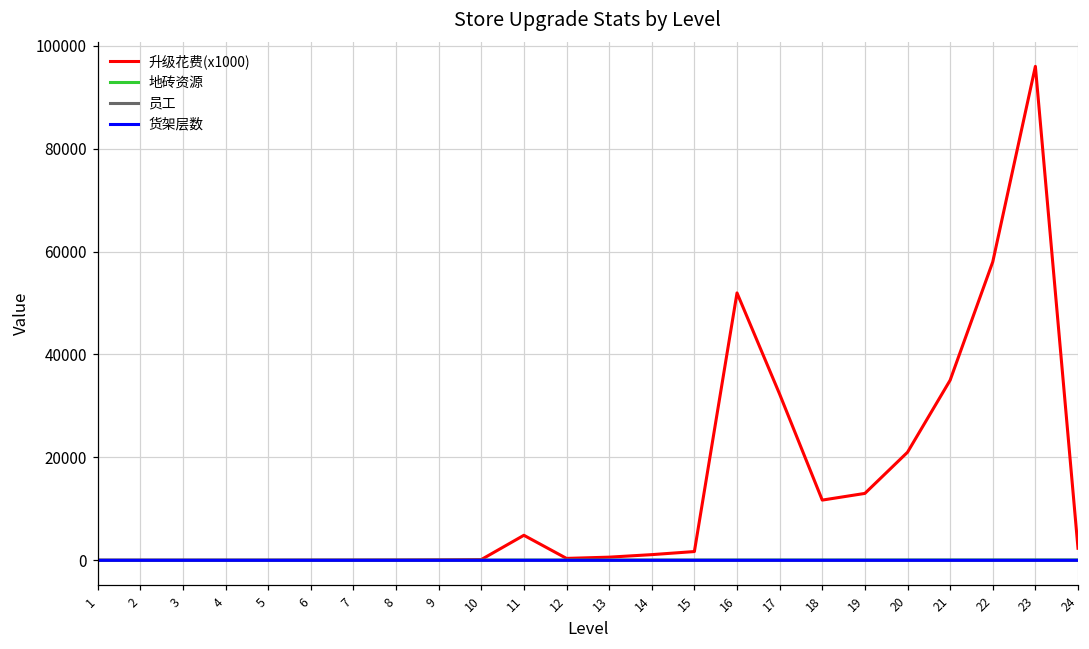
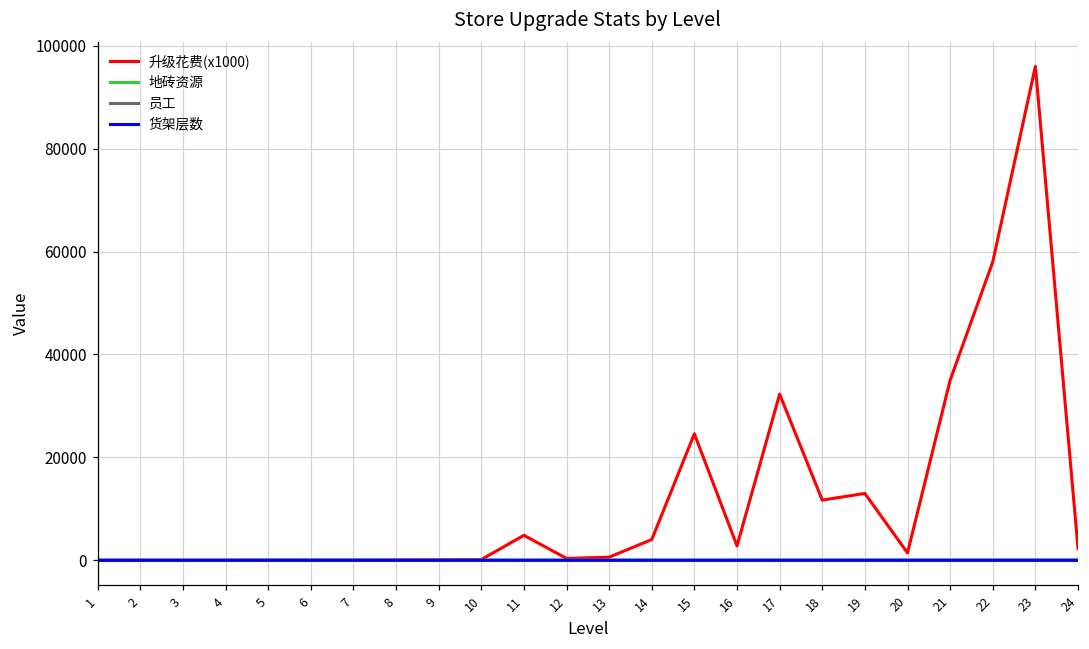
  {
    "升级花费(x1000)": {
      "11": 5000,
      "13": 1000,
-     "14": 1000,
-     "15": 2000,
-     "16": 52000,
+     "14": 4000,
+     "15": 25000,
+     "16": 3000,
      "17": 32000,
      "18": 12000,
      "19": 13000,
-     "20": 21000,
+     "20": 1000,
      "21": 35000,
      "22": 58000,
      "23": 96000,
      "24": 2000
    },
    "货架层数": {
      "11": 0,
      "13": 0,
      "14": 0,
      "15": 0,
      "16": 0,
      "17": 0,
      "18": 0,
      "19": 0,
      "20": 0,
      "21": 0,
      "22": 0,
      "23": 0,
      "24": 0
    }
  }
